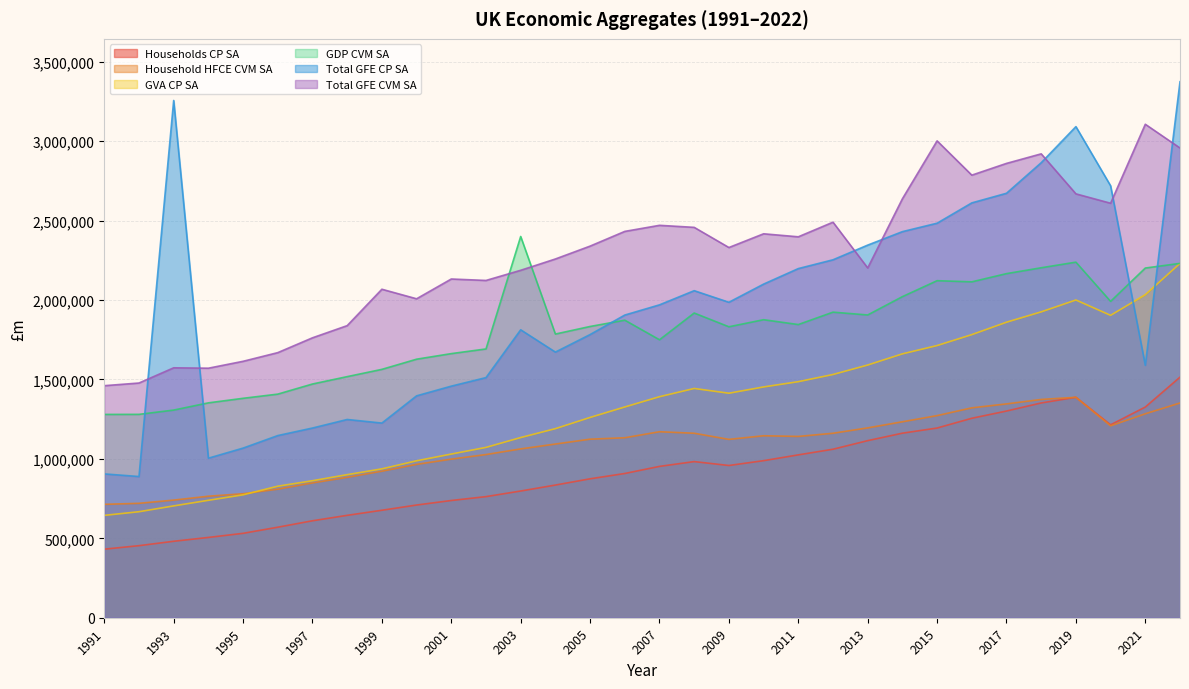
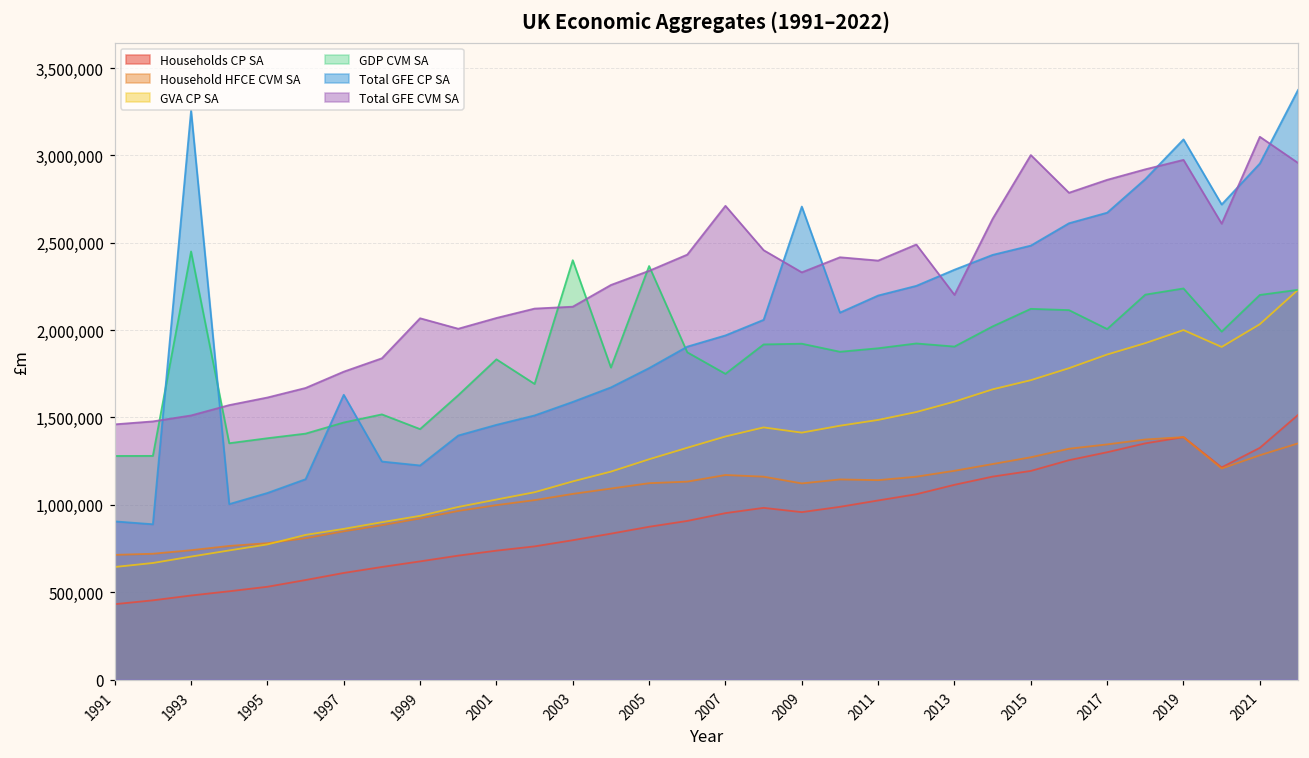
  {
    "GDP CVM SA": {
      "1991": "1,280,000",
-     "1993": "1,310,000",
+     "1993": "2,450,000",
      "1995": "1,380,000",
      "1997": "1,470,000",
-     "1999": "1,560,000",
-     "2001": "1,660,000",
+     "1999": "1,430,000",
+     "2001": "1,830,000",
      "2003": "2,400,000",
-     "2005": "1,830,000",
+     "2005": "2,370,000",
      "2007": "1,750,000",
-     "2009": "1,830,000",
-     "2011": "1,850,000",
+     "2009": "1,920,000",
+     "2011": "1,900,000",
      "2013": "1,910,000",
      "2015": "2,120,000",
-     "2017": "2,170,000",
+     "2017": "2,010,000",
      "2019": "2,240,000",
      "2021": "2,200,000"
    },
    "Total GFE CP SA": {
      "1991": "910,000",
      "1993": "3,260,000",
      "1995": "1,070,000",
-     "1997": "1,190,000",
+     "1997": "1,630,000",
      "1999": "1,230,000",
      "2001": "1,460,000",
-     "2003": "1,810,000",
+     "2003": "1,590,000",
      "2005": "1,780,000",
      "2007": "1,970,000",
-     "2009": "1,990,000",
+     "2009": "2,710,000",
      "2011": "2,200,000",
      "2013": "2,350,000",
      "2015": "2,480,000",
      "2017": "2,670,000",
      "2019": "3,090,000",
-     "2021": "1,590,000"
+     "2021": "2,950,000"
    },
    "Total GFE CVM SA": {
      "1991": "1,460,000",
-     "1993": "1,570,000",
+     "1993": "1,510,000",
      "1995": "1,610,000",
      "1997": "1,760,000",
      "1999": "2,070,000",
-     "2001": "2,130,000",
-     "2003": "2,190,000",
+     "2001": "2,070,000",
+     "2003": "2,130,000",
      "2005": "2,340,000",
-     "2007": "2,470,000",
+     "2007": "2,710,000",
      "2009": "2,330,000",
      "2011": "2,400,000",
      "2013": "2,200,000",
      "2015": "3,000,000",
      "2017": "2,860,000",
-     "2019": "2,670,000",
+     "2019": "2,970,000",
      "2021": "3,110,000"
    }
  }
